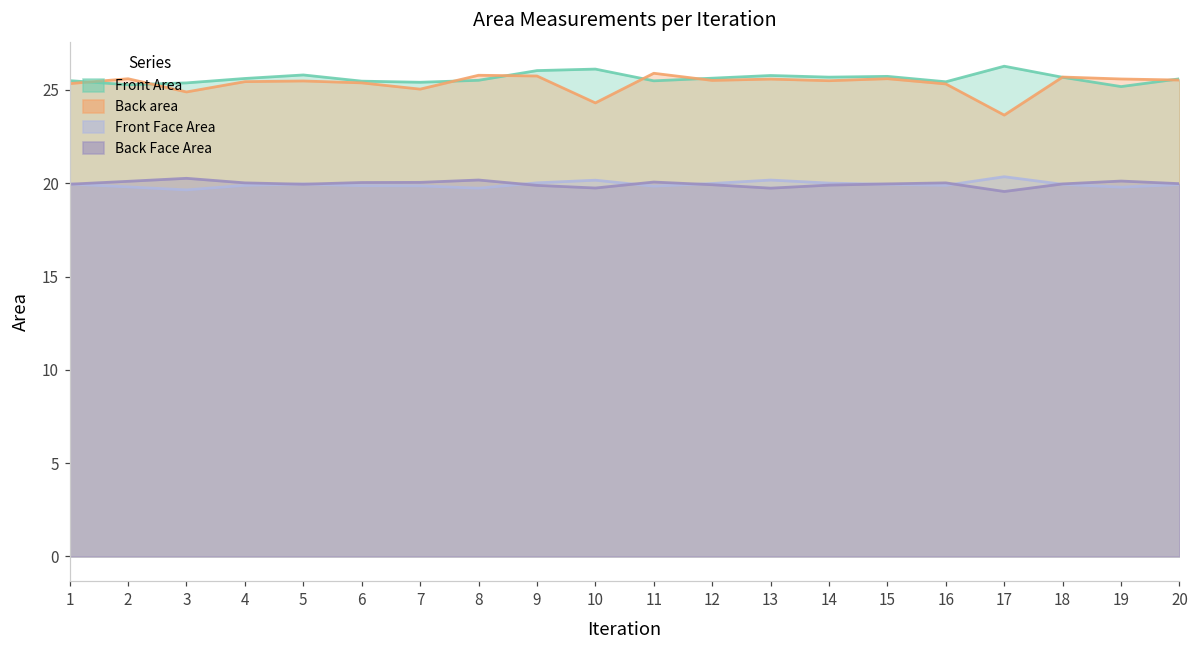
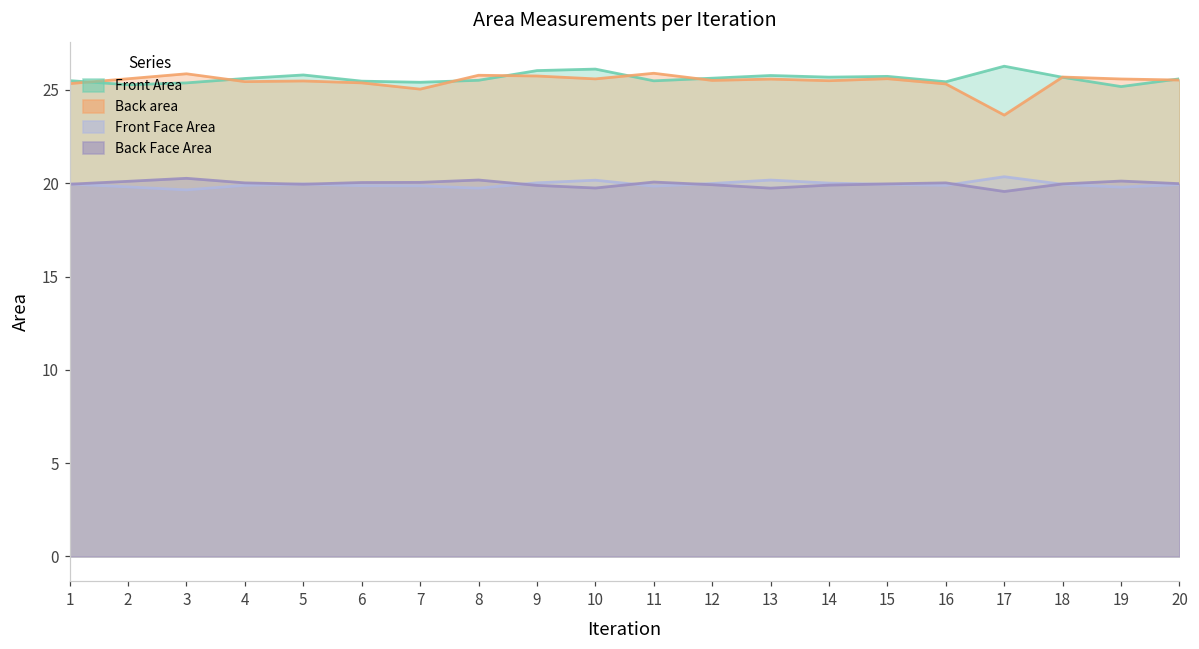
  {
    "Back area": {
      "1": 25.3,
      "2": 25.6,
-     "3": 24.9,
+     "3": 25.9,
      "4": 25.4,
      "5": 25.5,
      "7": 25.0,
      "8": 25.8,
      "9": 25.7,
-     "10": 24.3,
+     "10": 25.6,
      "11": 25.9,
      "13": 25.6,
      "14": 25.5,
      "17": 23.6,
      "19": 25.6
    }
  }
